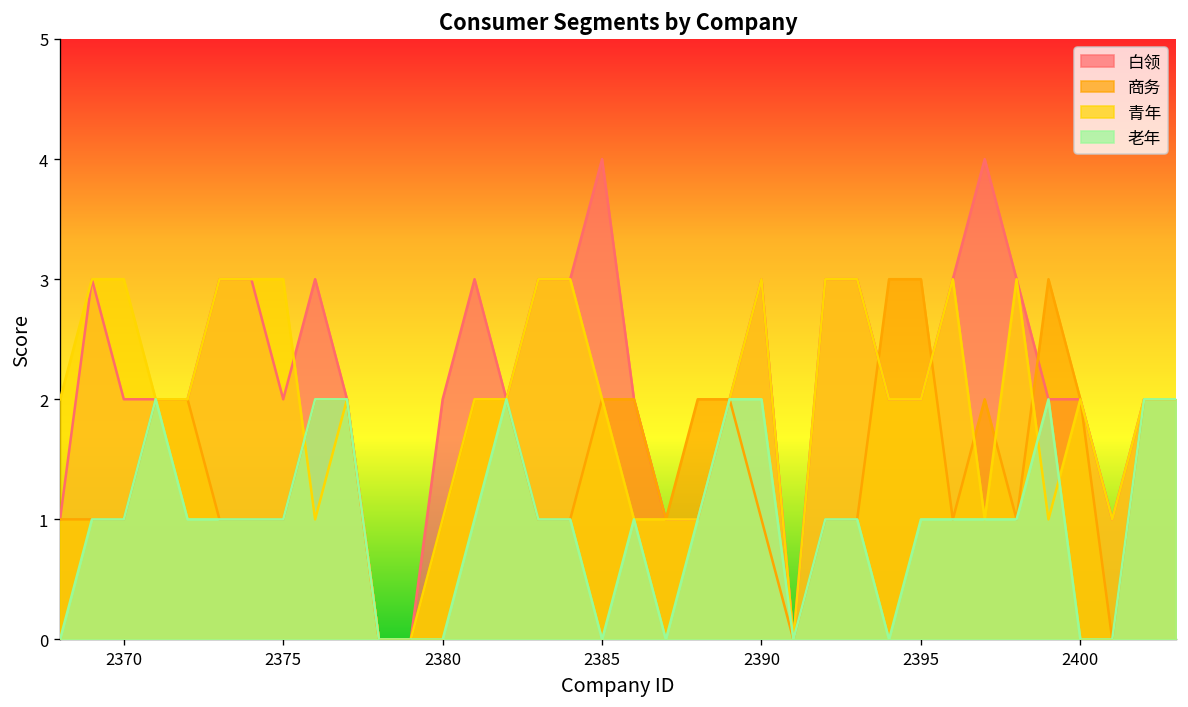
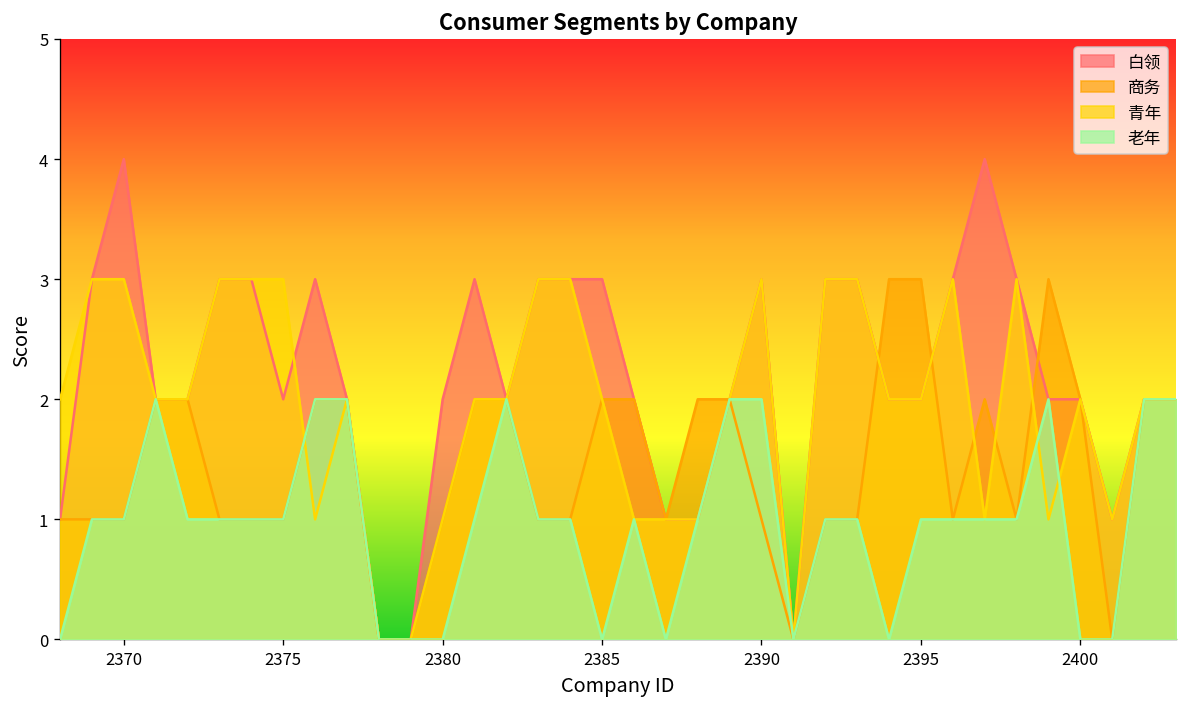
  {
    "白领": {
-     "2370": 2,
+     "2370": 4,
      "2375": 2,
      "2380": 2,
-     "2385": 4
+     "2385": 3
    },
    "老年": {
      "2380": 0,
      "2385": 0,
      "2390": 2,
      "2395": 1,
      "2400": 0
    }
  }
